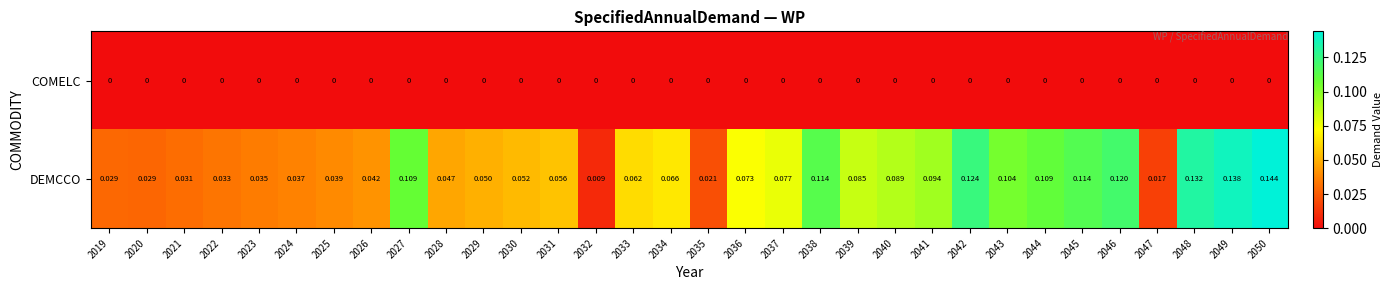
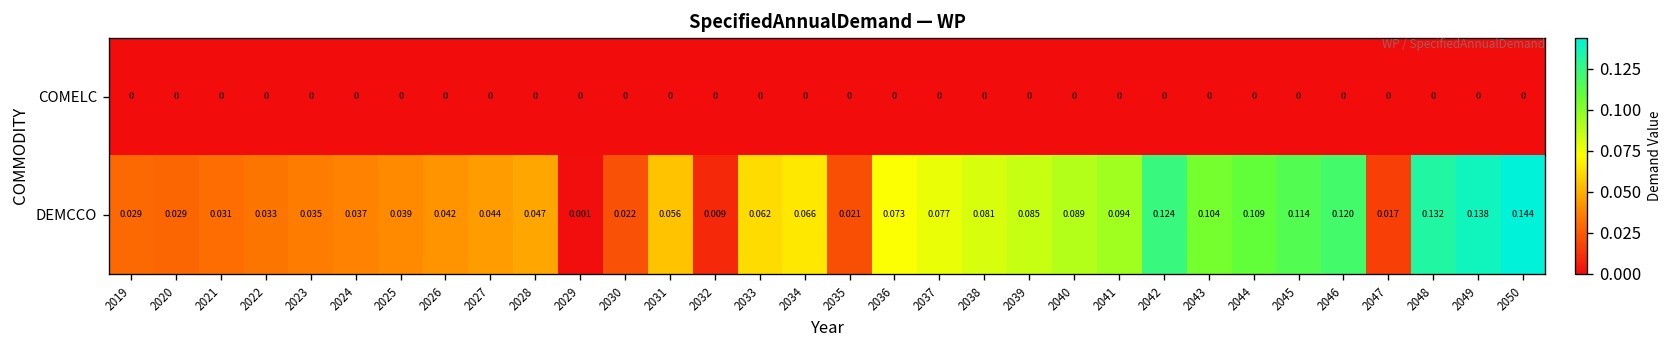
  {
    "COMELC": {
      "2019": 0,
      "2020": 0,
      "2021": 0,
      "2022": 0,
      "2023": 0,
      "2024": 0,
      "2025": 0,
      "2026": 0,
      "2027": 0,
      "2028": 0,
      "2029": 0,
      "2030": 0,
      "2031": 0,
      "2032": 0,
      "2033": 0,
      "2034": 0,
      "2035": 0,
      "2036": 0,
      "2037": 0,
      "2038": 0,
      "2039": 0,
      "2040": 0,
      "2041": 0,
      "2042": 0,
      "2043": 0,
      "2044": 0,
      "2045": 0,
      "2046": 0,
      "2047": 0,
      "2048": 0,
      "2050": 0
    },
    "DEMCCO": {
      "2019": 0.029,
      "2020": 0.029,
      "2021": 0.031,
      "2022": 0.033,
      "2023": 0.035,
      "2024": 0.037,
      "2025": 0.039,
      "2026": 0.042,
-     "2027": 0.109,
+     "2027": 0.044,
      "2028": 0.047,
-     "2029": 0.050,
-     "2030": 0.052,
+     "2029": 0.001,
+     "2030": 0.022,
      "2031": 0.056,
      "2032": 0.009,
      "2033": 0.062,
      "2034": 0.066,
      "2035": 0.021,
      "2036": 0.073,
      "2037": 0.077,
-     "2038": 0.114,
+     "2038": 0.081,
      "2039": 0.085,
      "2040": 0.089,
      "2041": 0.094,
      "2042": 0.124,
      "2043": 0.104,
      "2044": 0.109,
      "2045": 0.114,
      "2046": 0.120,
      "2047": 0.017,
      "2048": 0.132,
      "2049": 0.138,
      "2050": 0.144
    }
  }
